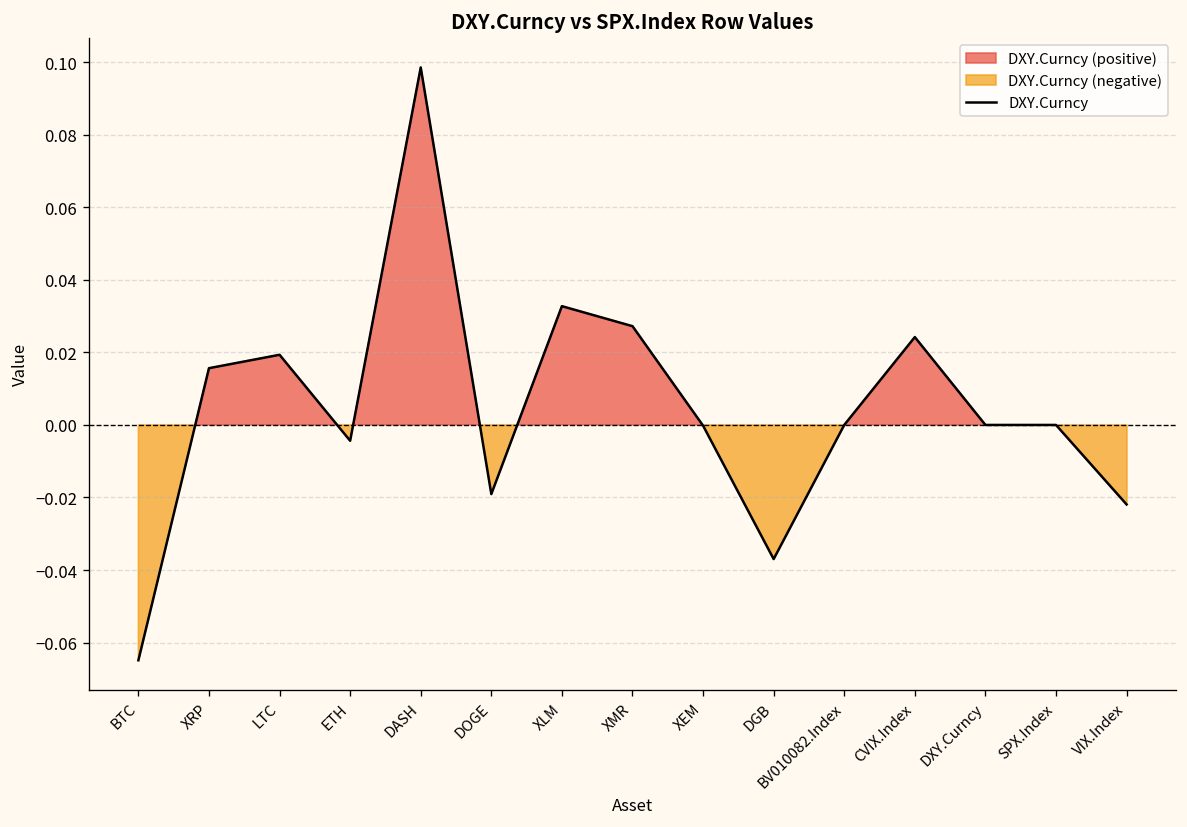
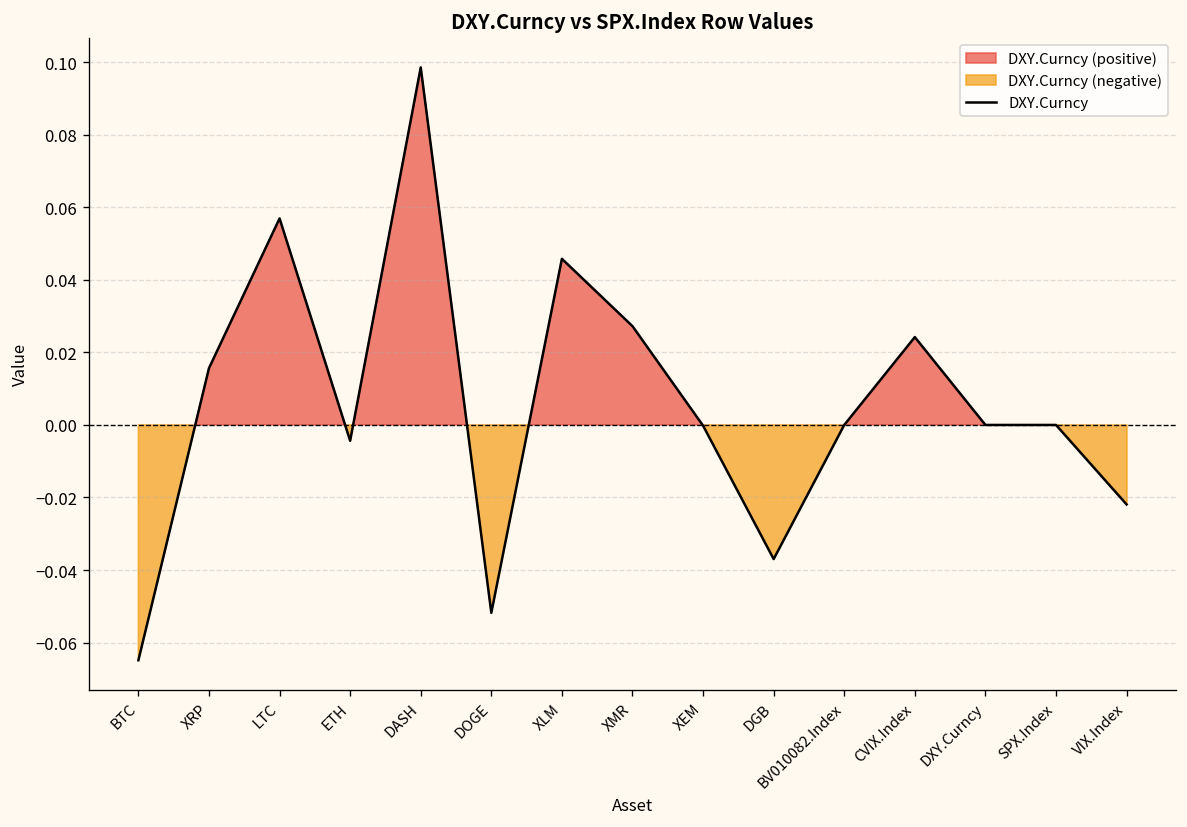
  {
    "BTC": -0.065,
    "XRP": 0.016,
-   "LTC": 0.019,
+   "LTC": 0.057,
    "ETH": -0.004,
    "DASH": 0.099,
-   "DOGE": -0.019,
-   "XLM": 0.033,
+   "DOGE": -0.052,
+   "XLM": 0.046,
    "XMR": 0.027,
    "XEM": 0.000,
    "DGB": -0.037,
    "BV010082.Index": 0.000,
    "CVIX.Index": 0.024,
    "DXY.Curncy": 0.000,
    "SPX.Index": 0.000,
    "VIX.Index": -0.022
  }
